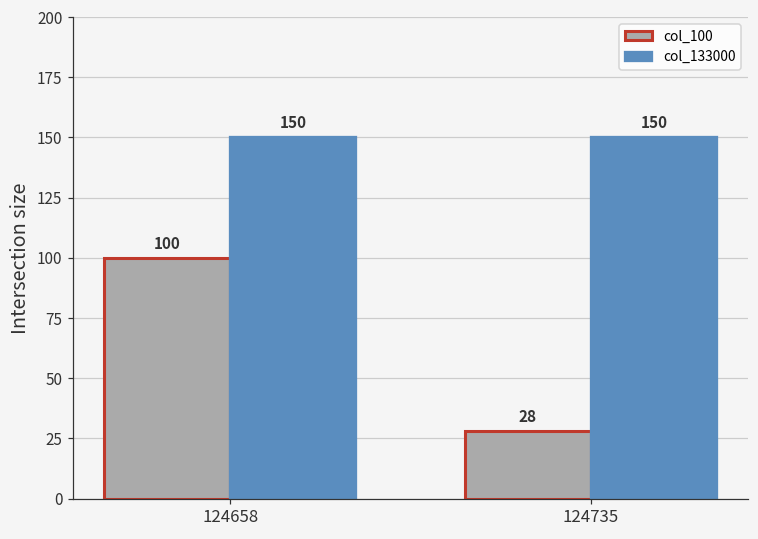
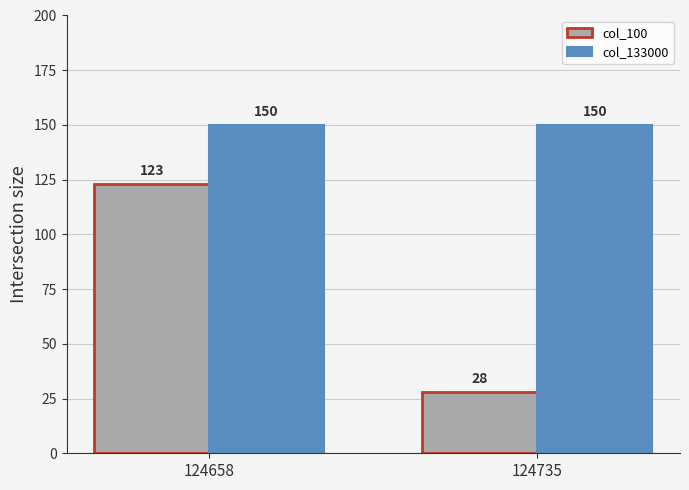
  {
    "col_100": {
-     "124658": 100,
+     "124658": 123,
      "124735": 28
    },
    "col_133000": {
      "124658": 150,
      "124735": 150
    }
  }
